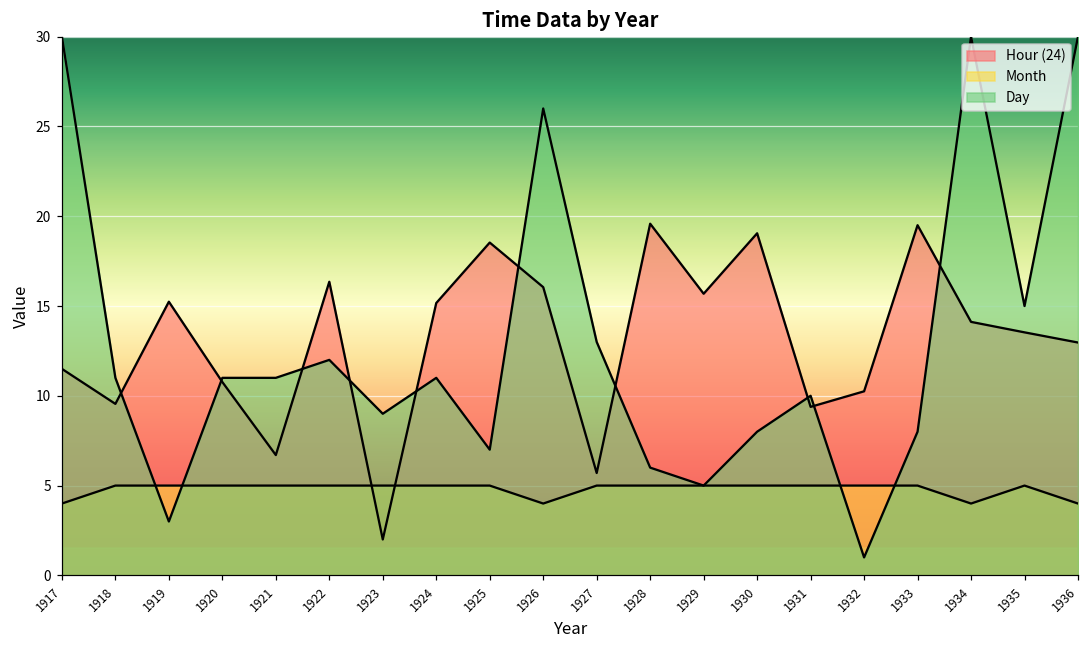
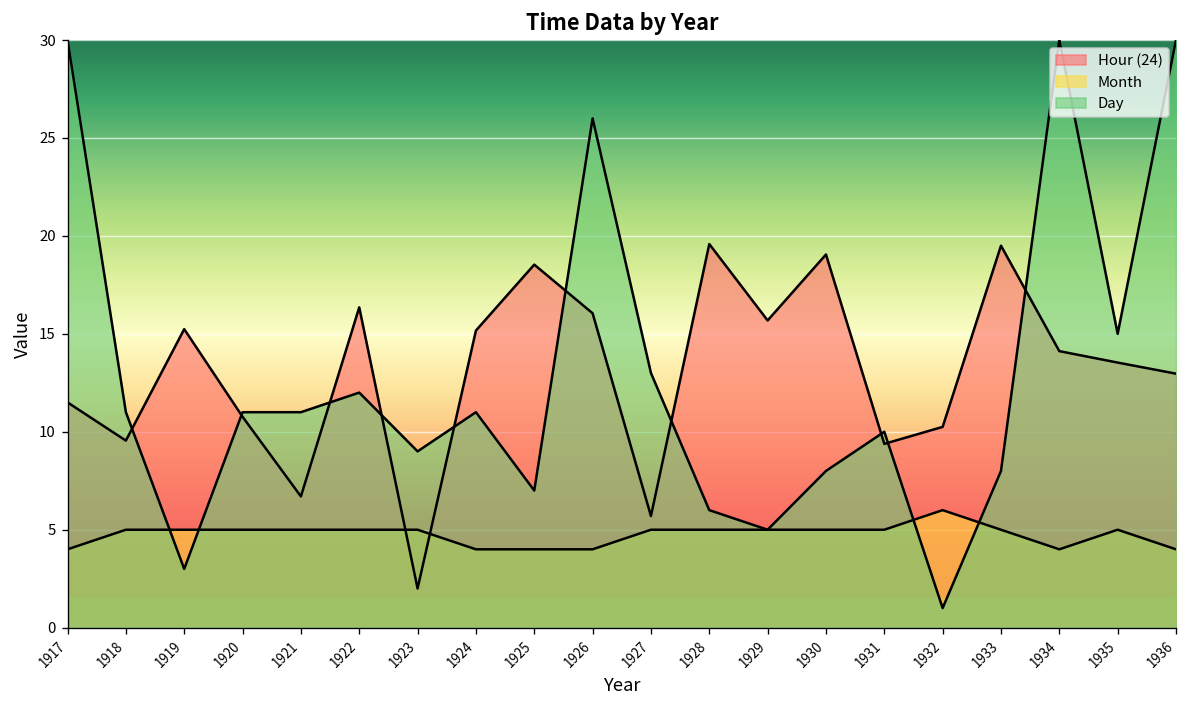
  {
    "Hour (24)": {
      "1917": 11.5,
      "1918": 9.6,
      "1919": 15.2,
      "1920": 10.8,
      "1921": 6.7,
      "1922": 16.4,
      "1923": 2,
      "1924": 15.2,
      "1925": 18.5,
      "1926": 16,
      "1927": 5.7,
      "1928": 19.6,
      "1929": 15.7,
      "1930": 19,
      "1931": 9.4,
      "1932": 10.3,
      "1933": 19.5,
      "1934": 14,
      "1935": 13.5,
      "1936": 13
    },
    "Month": {
      "1917": 4,
      "1918": 5,
      "1919": 5,
      "1920": 5,
      "1921": 5,
      "1922": 5,
      "1923": 5,
-     "1924": 5,
-     "1925": 5,
+     "1924": 4,
+     "1925": 4,
      "1926": 4,
      "1927": 5,
      "1928": 5,
      "1930": 5,
      "1931": 5,
-     "1932": 5,
+     "1932": 6,
      "1933": 5,
      "1934": 4,
      "1935": 5,
      "1936": 4
    },
    "Day": {
      "1917": 30,
      "1918": 11,
      "1919": 3,
      "1920": 11,
      "1921": 11,
      "1922": 12,
      "1923": 9,
      "1924": 11,
      "1925": 7,
      "1926": 26,
      "1927": 13,
      "1928": 6,
      "1930": 8,
      "1931": 10,
      "1933": 8,
      "1934": 30,
      "1935": 15,
      "1936": 30
    }
  }
